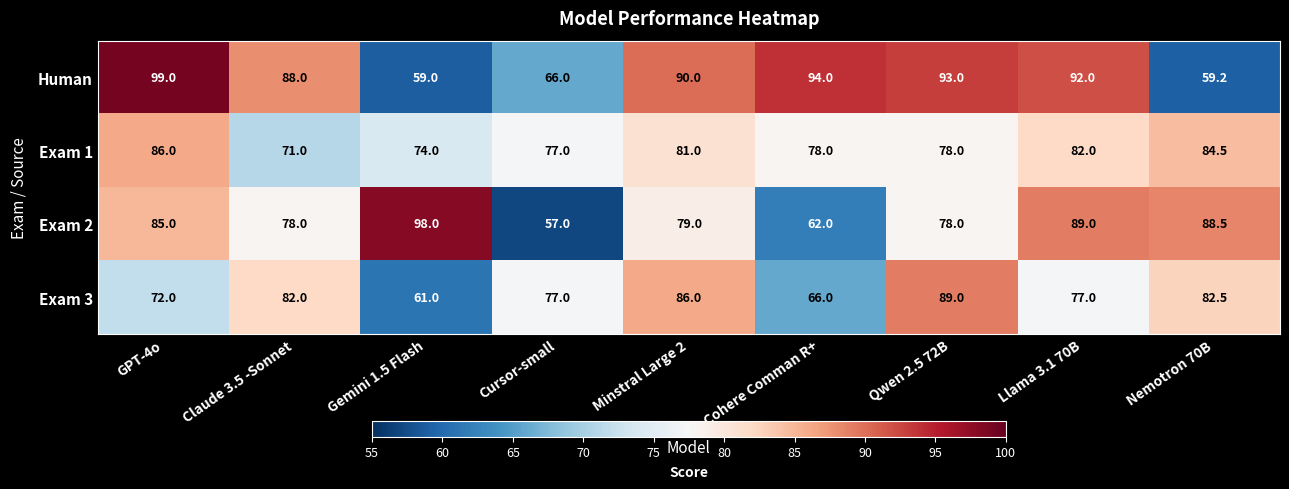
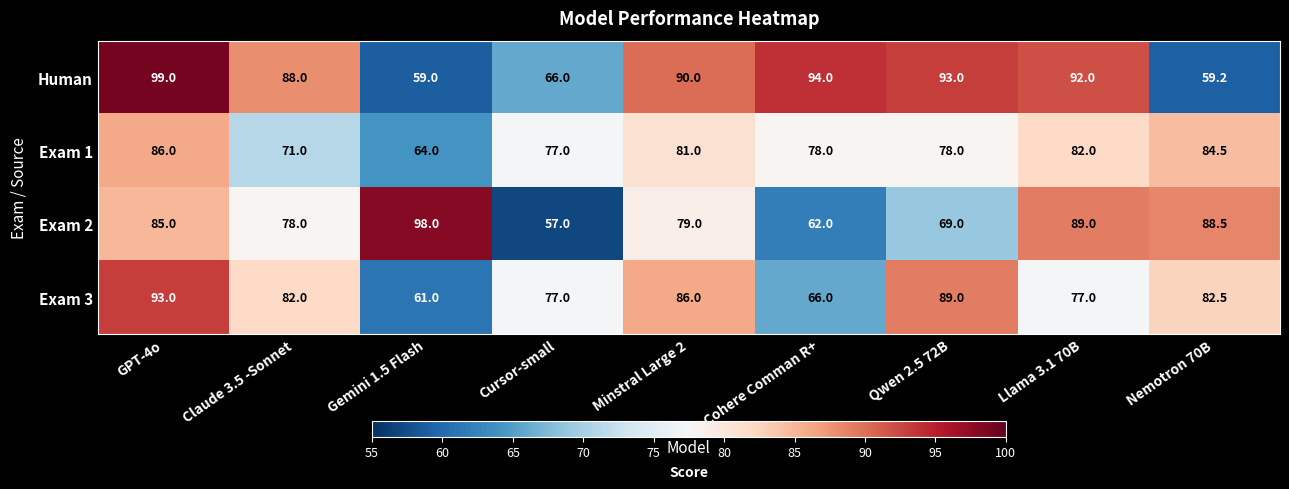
  {
    "Human": {
      "GPT-4o": 99.0,
      "Claude 3.5 -Sonnet": 88.0,
      "Gemini 1.5 Flash": 59.0,
      "Cursor-small": 66.0,
      "Minstral Large 2": 90.0,
      "Cohere Comman R+": 94.0,
      "Qwen 2.5 72B": 93.0,
      "Llama 3.1 70B": 92.0,
      "Nemotron 70B": 59.2
    },
    "Exam 1": {
      "GPT-4o": 86.0,
      "Claude 3.5 -Sonnet": 71.0,
-     "Gemini 1.5 Flash": 74.0,
+     "Gemini 1.5 Flash": 64.0,
      "Cursor-small": 77.0,
      "Minstral Large 2": 81.0,
      "Cohere Comman R+": 78.0,
      "Qwen 2.5 72B": 78.0,
      "Llama 3.1 70B": 82.0,
      "Nemotron 70B": 84.5
    },
    "Exam 2": {
      "GPT-4o": 85.0,
      "Claude 3.5 -Sonnet": 78.0,
      "Gemini 1.5 Flash": 98.0,
      "Cursor-small": 57.0,
      "Minstral Large 2": 79.0,
      "Cohere Comman R+": 62.0,
-     "Qwen 2.5 72B": 78.0,
+     "Qwen 2.5 72B": 69.0,
      "Llama 3.1 70B": 89.0,
      "Nemotron 70B": 88.5
    },
    "Exam 3": {
-     "GPT-4o": 72.0,
+     "GPT-4o": 93.0,
      "Claude 3.5 -Sonnet": 82.0,
      "Gemini 1.5 Flash": 61.0,
      "Cursor-small": 77.0,
      "Minstral Large 2": 86.0,
      "Cohere Comman R+": 66.0,
      "Qwen 2.5 72B": 89.0,
      "Llama 3.1 70B": 77.0,
      "Nemotron 70B": 82.5
    }
  }
